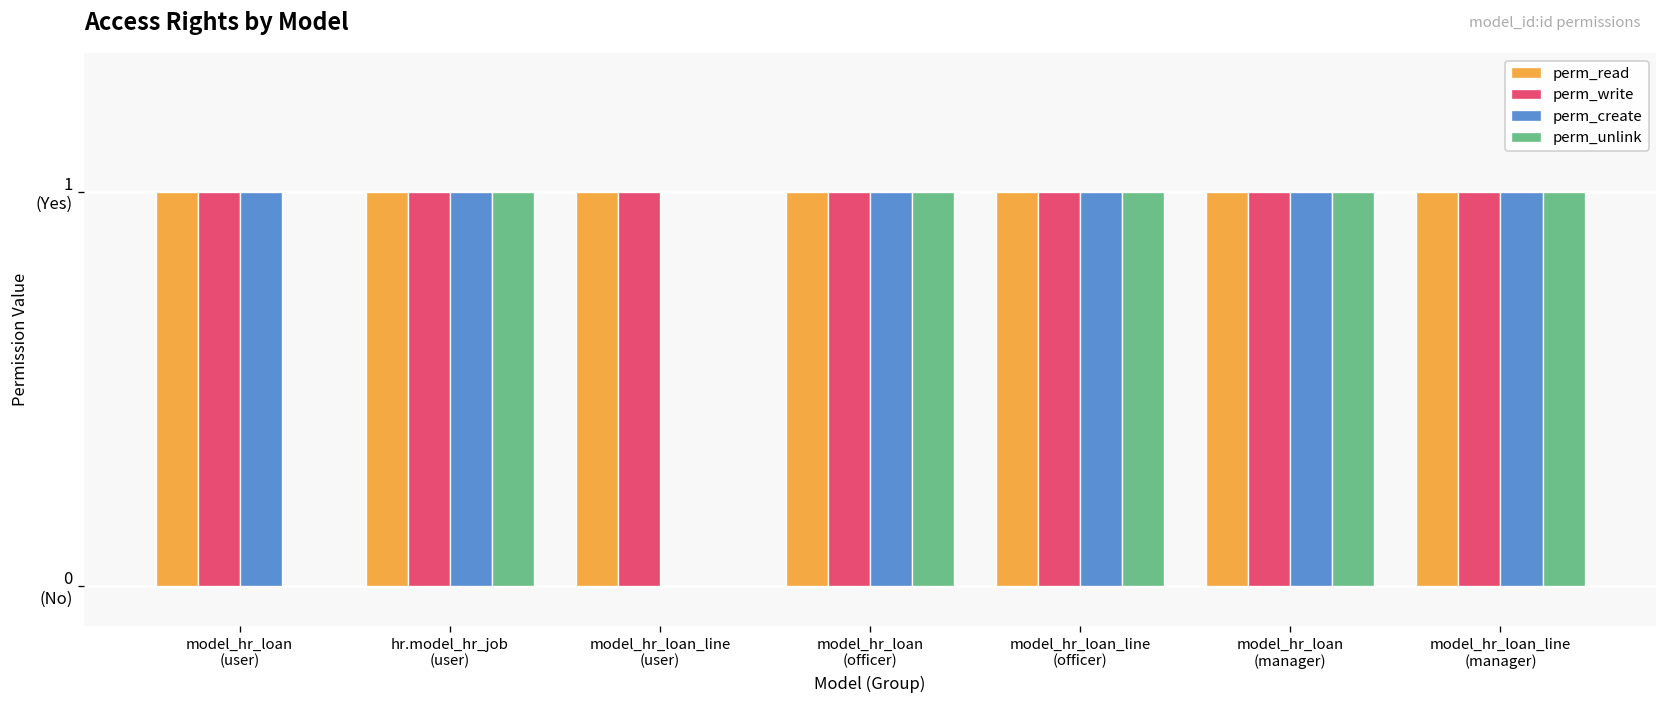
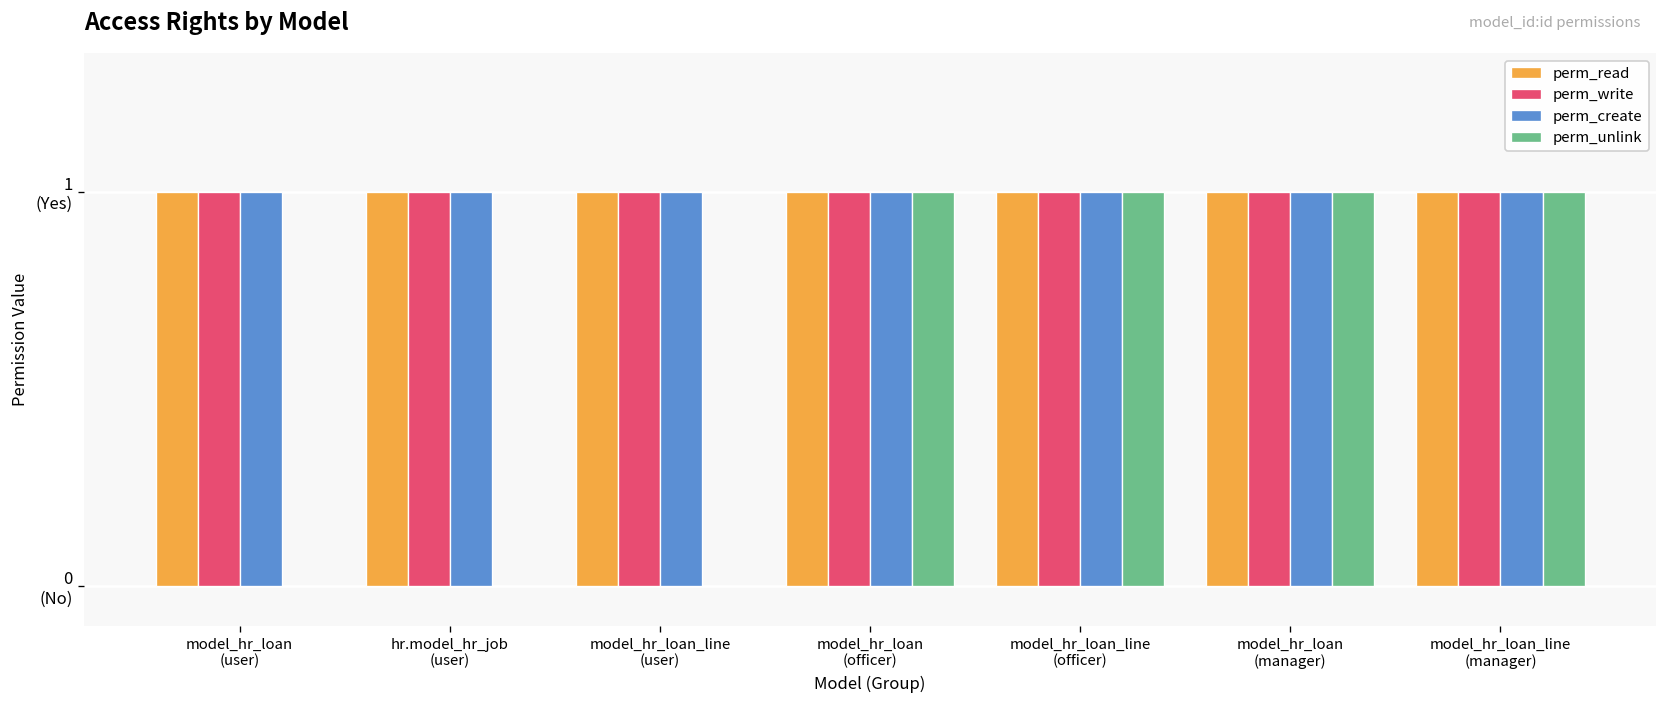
  {
    "perm_read": {
      "model_hr_loan (user)": "1 (Yes)",
      "hr.model_hr_job (user)": "1 (Yes)",
      "model_hr_loan_line (user)": "1 (Yes)",
      "model_hr_loan (officer)": "1 (Yes)",
      "model_hr_loan_line (officer)": "1 (Yes)",
      "model_hr_loan (manager)": "1 (Yes)",
      "model_hr_loan_line (manager)": "1 (Yes)"
    },
    "perm_write": {
      "model_hr_loan (user)": "1 (Yes)",
      "hr.model_hr_job (user)": "1 (Yes)",
      "model_hr_loan_line (user)": "1 (Yes)",
      "model_hr_loan (officer)": "1 (Yes)",
      "model_hr_loan_line (officer)": "1 (Yes)",
      "model_hr_loan (manager)": "1 (Yes)",
      "model_hr_loan_line (manager)": "1 (Yes)"
    },
    "perm_create": {
      "model_hr_loan (user)": "1 (Yes)",
      "hr.model_hr_job (user)": "1 (Yes)",
-     "model_hr_loan_line (user)": "0 (Yes)",
+     "model_hr_loan_line (user)": "1 (Yes)",
      "model_hr_loan (officer)": "1 (Yes)",
      "model_hr_loan_line (officer)": "1 (Yes)",
      "model_hr_loan (manager)": "1 (Yes)",
      "model_hr_loan_line (manager)": "1 (Yes)"
    },
    "perm_unlink": {
      "model_hr_loan (user)": "0 (Yes)",
-     "hr.model_hr_job (user)": "1 (Yes)",
+     "hr.model_hr_job (user)": "0 (Yes)",
      "model_hr_loan_line (user)": "0 (Yes)",
      "model_hr_loan (officer)": "1 (Yes)",
      "model_hr_loan_line (officer)": "1 (Yes)",
      "model_hr_loan (manager)": "1 (Yes)",
      "model_hr_loan_line (manager)": "1 (Yes)"
    }
  }
